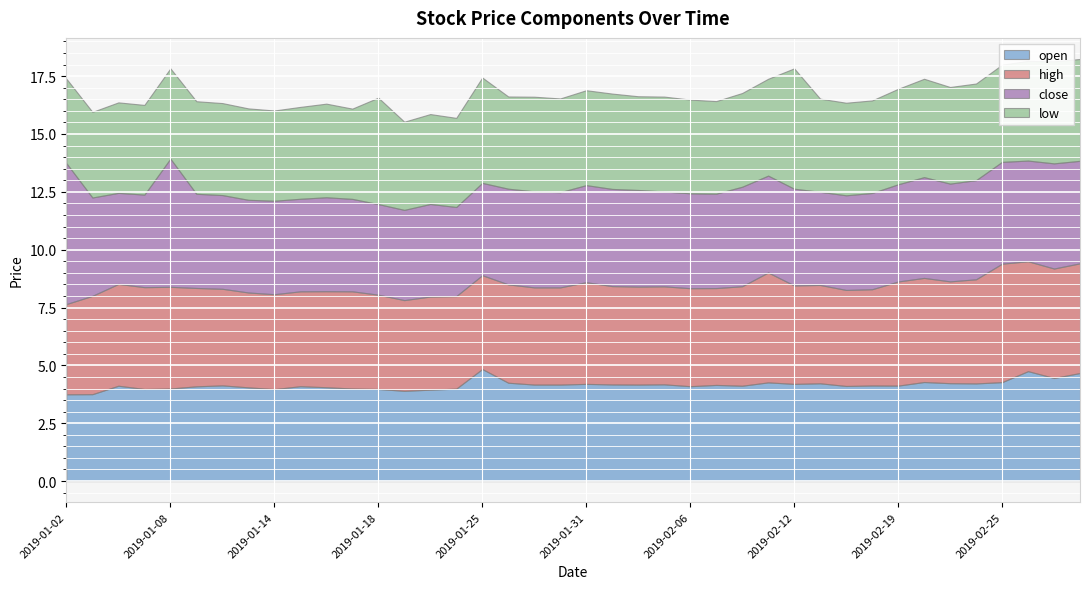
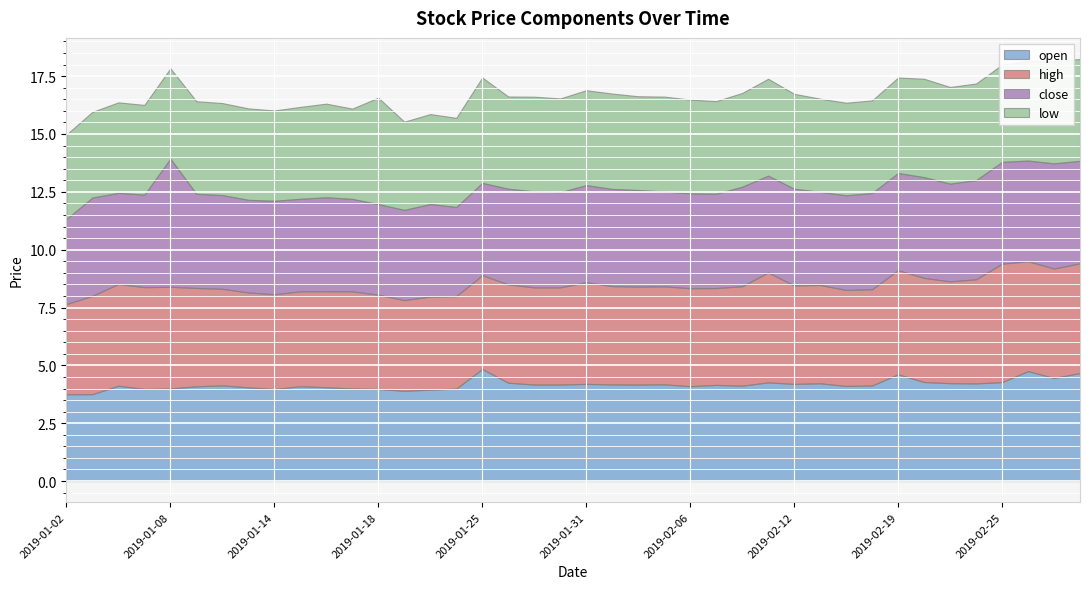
  {
    "open": {
      "2019-01-02": 3.8,
      "2019-01-08": 4.0,
      "2019-01-14": 4.0,
      "2019-01-18": 4.0,
      "2019-01-25": 4.8,
      "2019-01-31": 4.2,
      "2019-02-06": 4.1,
      "2019-02-12": 4.2,
-     "2019-02-19": 4.1,
+     "2019-02-19": 4.6,
      "2019-02-25": 4.3
    },
    "high": {
      "2019-01-02": 3.9,
      "2019-01-08": 4.4,
      "2019-01-14": 4.1,
      "2019-01-18": 4.1,
      "2019-01-25": 4.1,
      "2019-01-31": 4.4,
      "2019-02-06": 4.2,
      "2019-02-12": 4.3,
      "2019-02-19": 4.5,
      "2019-02-25": 5.1
    },
    "close": {
-     "2019-01-02": 6.1,
+     "2019-01-02": 3.7,
      "2019-01-08": 5.5,
      "2019-01-14": 4.0,
      "2019-01-18": 3.9,
      "2019-01-25": 4.0,
      "2019-01-31": 4.2,
      "2019-02-06": 4.1,
      "2019-02-12": 4.2,
      "2019-02-19": 4.2,
      "2019-02-25": 4.4
    },
    "low": {
      "2019-01-02": 3.7,
      "2019-01-08": 3.9,
      "2019-01-14": 3.9,
      "2019-01-18": 4.6,
      "2019-01-25": 4.6,
      "2019-01-31": 4.1,
      "2019-02-06": 4.0,
-     "2019-02-12": 5.2,
+     "2019-02-12": 4.1,
      "2019-02-19": 4.1
    }
  }
